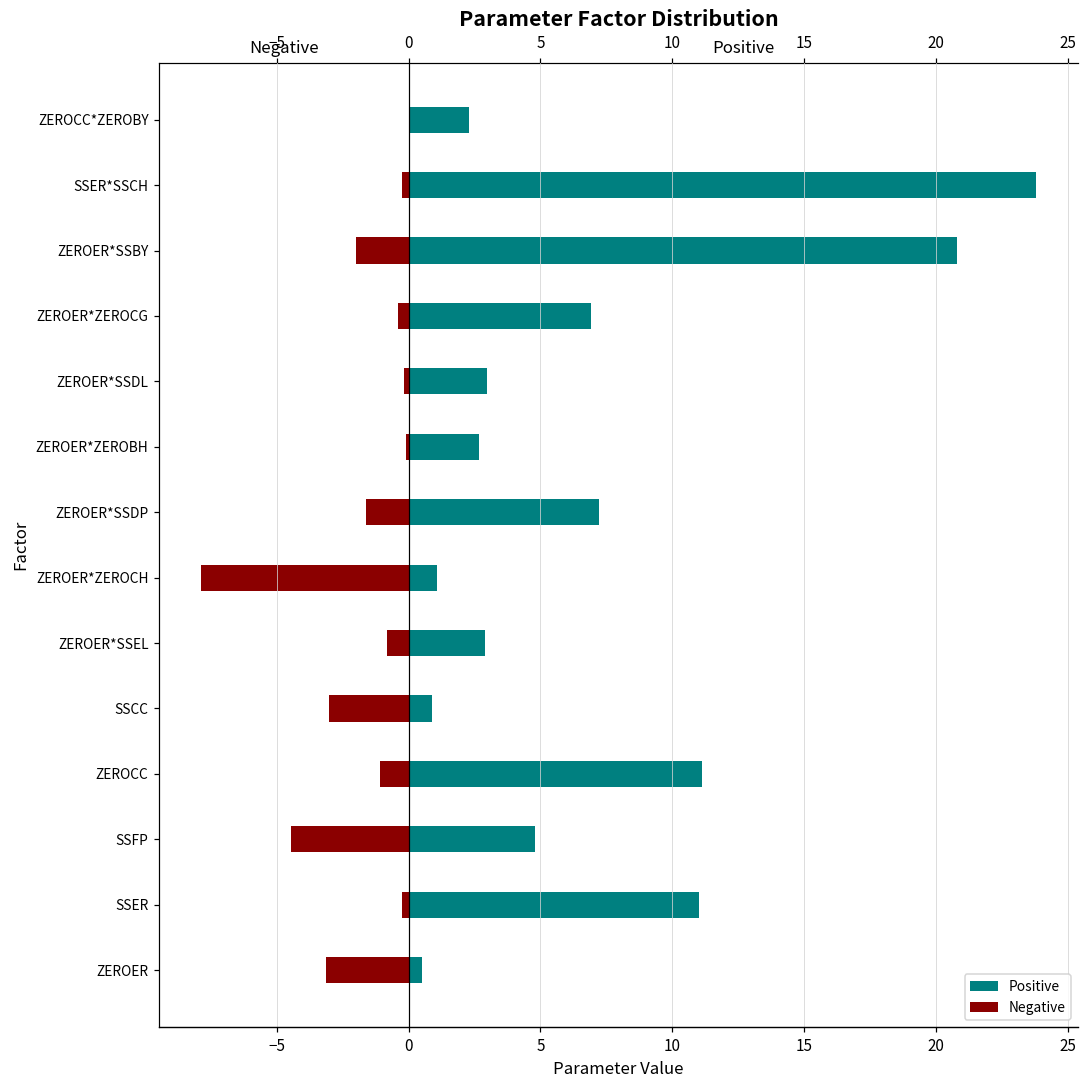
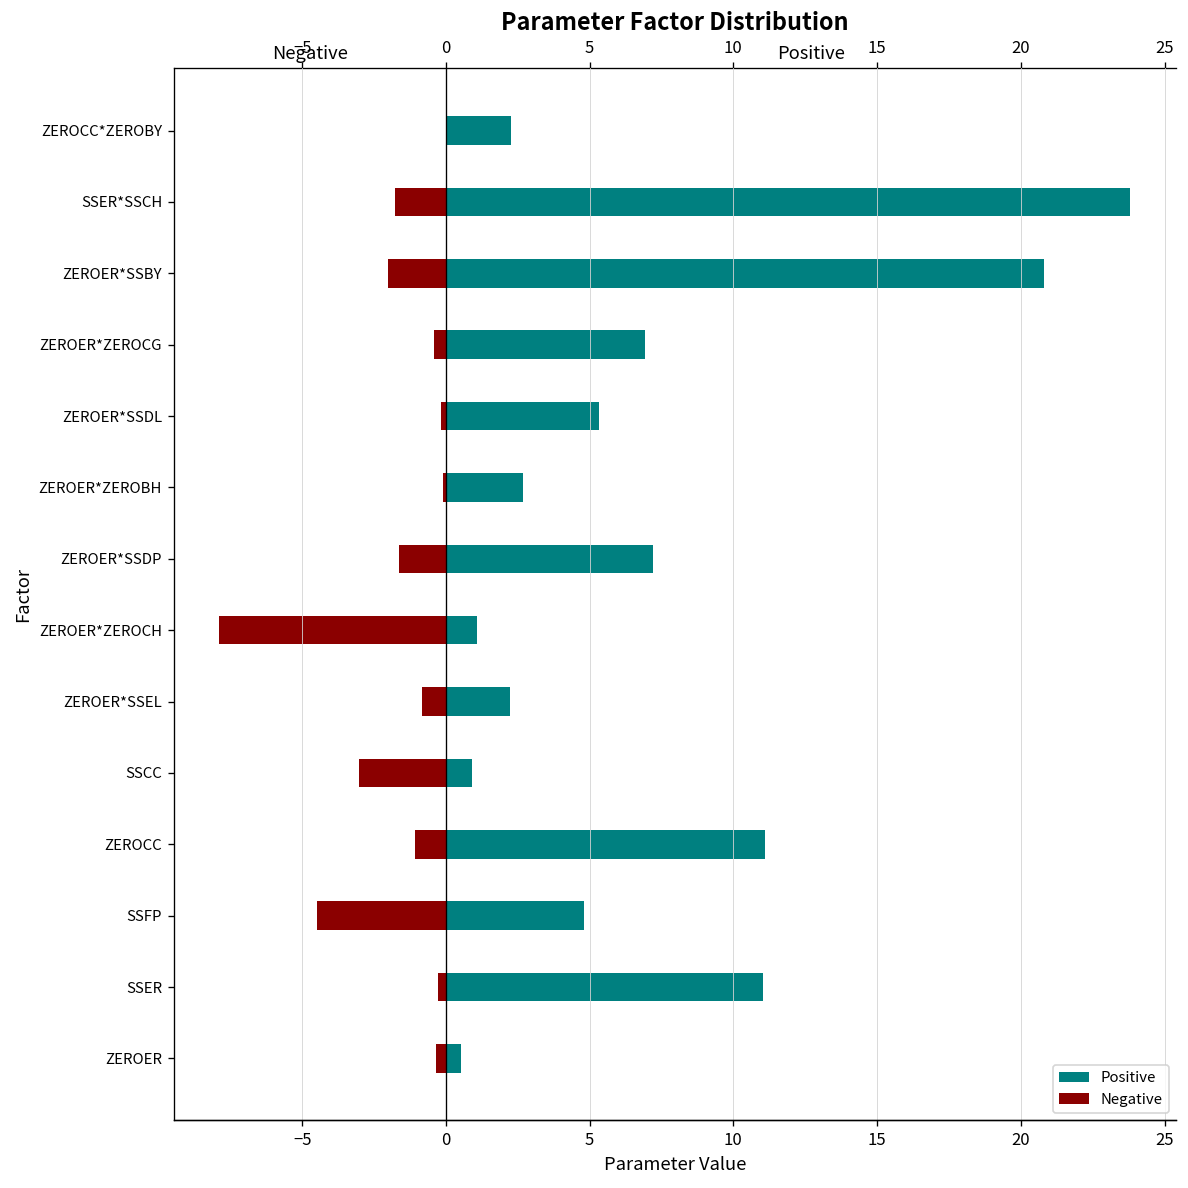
  {
    "Positive": {
      "ZEROCC*ZEROBY": 2.3,
      "SSER*SSCH": 23.8,
      "ZEROER*SSBY": 20.8,
      "ZEROER*ZEROCG": 6.9,
-     "ZEROER*SSDL": 3.0,
+     "ZEROER*SSDL": 5.3,
      "ZEROER*ZEROBH": 2.7,
      "ZEROER*SSDP": 7.2,
      "ZEROER*ZEROCH": 1.1,
-     "ZEROER*SSEL": 2.9,
+     "ZEROER*SSEL": 2.2,
      "SSCC": 0.9,
      "ZEROCC": 11.1,
      "SSFP": 4.8,
      "SSER": 11.0,
      "ZEROER": 0.5
    },
    "Negative": {
      "ZEROCC*ZEROBY": 0.0,
-     "SSER*SSCH": -0.3,
+     "SSER*SSCH": -1.8,
      "ZEROER*SSBY": -2.0,
      "ZEROER*ZEROCG": -0.4,
      "ZEROER*SSDL": -0.2,
      "ZEROER*SSDP": -1.6,
      "ZEROER*ZEROCH": -7.9,
      "ZEROER*SSEL": -0.8,
      "SSCC": -3.0,
      "ZEROCC": -1.1,
      "SSFP": -4.5,
      "SSER": -0.3,
-     "ZEROER": -3.2
+     "ZEROER": -0.3
    }
  }
